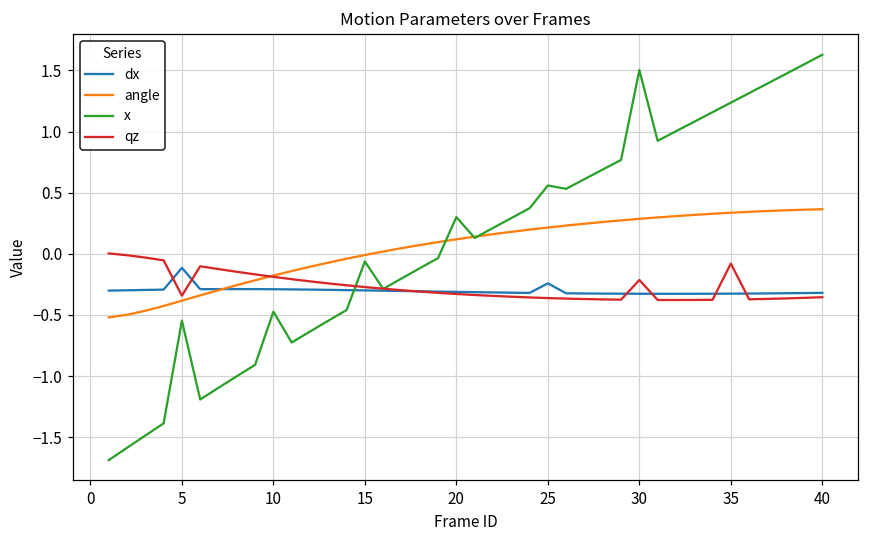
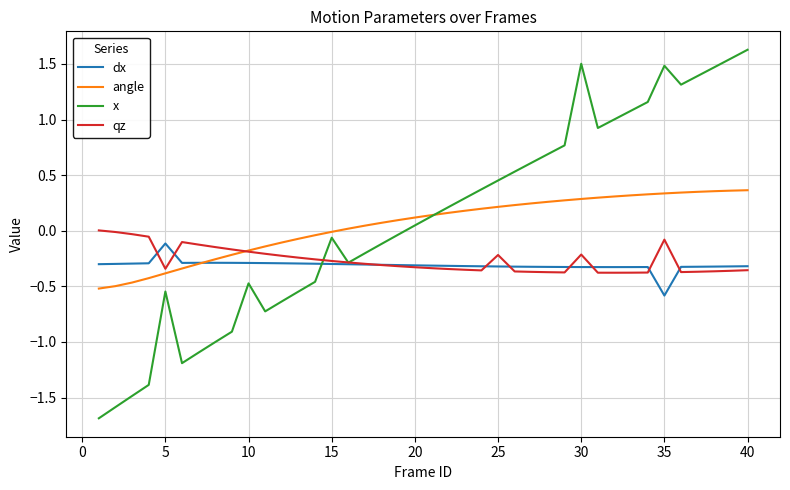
  {
    "dx": {
      "5": -0.11,
      "10": -0.29,
      "15": -0.30,
-     "25": -0.24,
+     "25": -0.32,
      "30": -0.33,
-     "35": -0.33,
+     "35": -0.58,
      "40": -0.32
    },
    "angle": {
      "5": -0.38,
      "15": -0.01,
      "20": 0.12,
      "25": 0.21,
      "30": 0.29,
      "35": 0.34,
      "40": 0.36
    },
    "x": {
      "5": -0.55,
      "10": -0.47,
      "15": -0.06,
-     "20": 0.30,
-     "25": 0.56,
+     "20": 0.05,
+     "25": 0.45,
      "30": 1.50,
-     "35": 1.24,
+     "35": 1.48,
      "40": 1.63
    },
    "qz": {
      "5": -0.34,
      "15": -0.27,
-     "25": -0.36,
+     "25": -0.22,
      "30": -0.21,
      "35": -0.08,
      "40": -0.35
    }
  }
